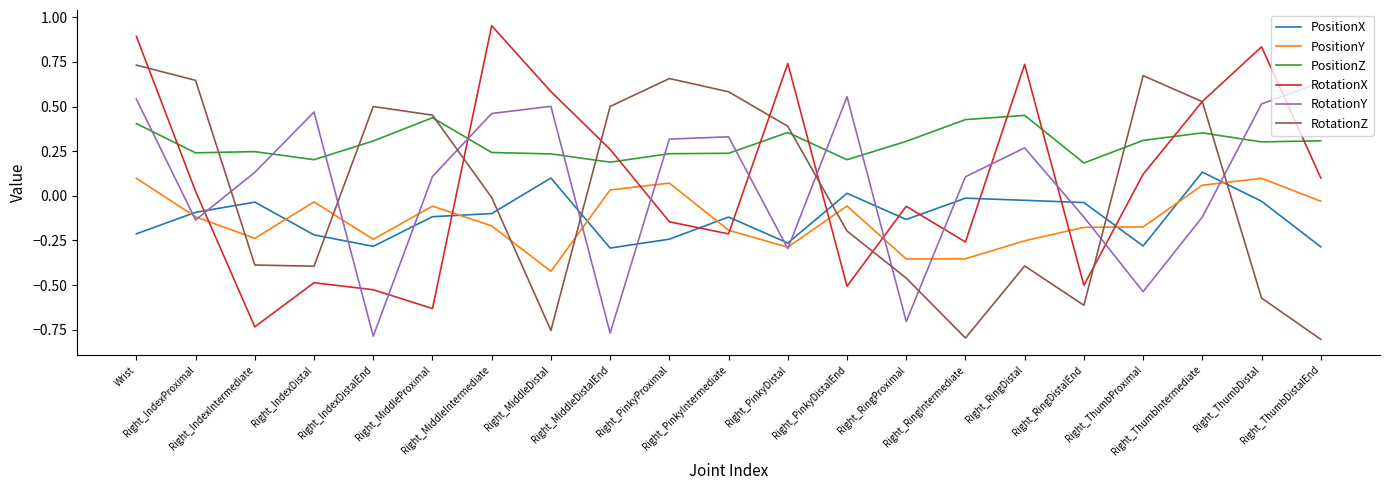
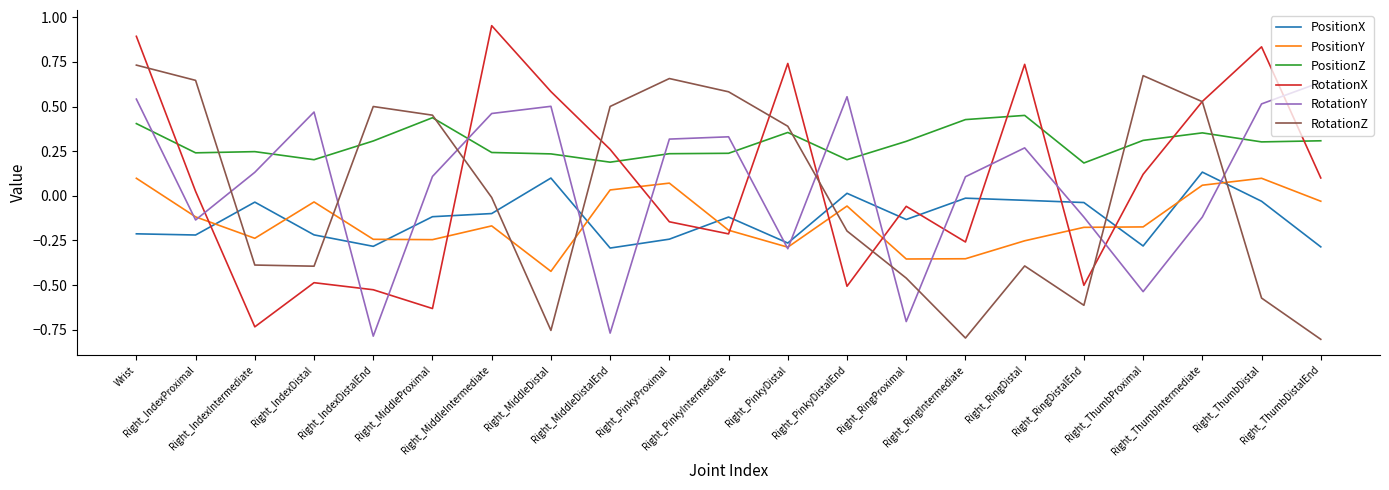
  {
    "PositionX": {
      "Wrist": -0.21,
-     "Right_IndexProximal": -0.09,
+     "Right_IndexProximal": -0.22,
      "Right_IndexIntermediate": -0.04,
      "Right_IndexDistal": -0.22,
      "Right_IndexDistalEnd": -0.28,
      "Right_MiddleProximal": -0.12,
      "Right_MiddleIntermediate": -0.10,
      "Right_MiddleDistal": 0.10,
      "Right_MiddleDistalEnd": -0.29,
      "Right_PinkyProximal": -0.24,
      "Right_PinkyIntermediate": -0.12,
      "Right_PinkyDistal": -0.26,
      "Right_PinkyDistalEnd": 0.01,
      "Right_RingProximal": -0.13,
      "Right_RingIntermediate": -0.01,
      "Right_RingDistal": -0.03,
      "Right_RingDistalEnd": -0.04,
      "Right_ThumbProximal": -0.28,
      "Right_ThumbIntermediate": 0.13,
      "Right_ThumbDistal": -0.03,
      "Right_ThumbDistalEnd": -0.29
    },
    "PositionY": {
      "Wrist": 0.10,
      "Right_IndexProximal": -0.12,
      "Right_IndexIntermediate": -0.24,
      "Right_IndexDistal": -0.03,
      "Right_IndexDistalEnd": -0.24,
-     "Right_MiddleProximal": -0.06,
+     "Right_MiddleProximal": -0.25,
      "Right_MiddleIntermediate": -0.17,
      "Right_MiddleDistal": -0.42,
      "Right_MiddleDistalEnd": 0.03,
      "Right_PinkyProximal": 0.07,
      "Right_PinkyIntermediate": -0.19,
      "Right_PinkyDistalEnd": -0.06,
      "Right_RingProximal": -0.35,
      "Right_RingIntermediate": -0.35,
      "Right_RingDistal": -0.25,
      "Right_RingDistalEnd": -0.18,
      "Right_ThumbProximal": -0.17,
      "Right_ThumbIntermediate": 0.06,
      "Right_ThumbDistal": 0.10,
      "Right_ThumbDistalEnd": -0.03
    },
    "PositionZ": {
      "Wrist": 0.40,
      "Right_IndexProximal": 0.24,
      "Right_IndexIntermediate": 0.25,
      "Right_IndexDistal": 0.20,
      "Right_IndexDistalEnd": 0.31,
      "Right_MiddleIntermediate": 0.24,
      "Right_MiddleDistal": 0.23,
      "Right_MiddleDistalEnd": 0.19,
      "Right_PinkyProximal": 0.24,
      "Right_PinkyIntermediate": 0.24,
      "Right_PinkyDistal": 0.36,
      "Right_PinkyDistalEnd": 0.20,
      "Right_RingProximal": 0.31,
      "Right_RingIntermediate": 0.43,
      "Right_RingDistal": 0.45,
      "Right_RingDistalEnd": 0.18,
      "Right_ThumbProximal": 0.31,
      "Right_ThumbIntermediate": 0.35,
      "Right_ThumbDistal": 0.30,
      "Right_ThumbDistalEnd": 0.31
    },
    "RotationX": {
      "Wrist": 0.89,
      "Right_IndexProximal": 0.02,
      "Right_IndexIntermediate": -0.73,
      "Right_IndexDistal": -0.49,
      "Right_IndexDistalEnd": -0.53,
      "Right_MiddleProximal": -0.63,
      "Right_MiddleIntermediate": 0.95,
      "Right_MiddleDistal": 0.58,
      "Right_MiddleDistalEnd": 0.26,
      "Right_PinkyProximal": -0.15,
      "Right_PinkyIntermediate": -0.21,
      "Right_PinkyDistal": 0.74,
      "Right_PinkyDistalEnd": -0.51,
      "Right_RingProximal": -0.06,
      "Right_RingIntermediate": -0.26,
      "Right_RingDistal": 0.74,
      "Right_RingDistalEnd": -0.50,
      "Right_ThumbProximal": 0.12,
      "Right_ThumbDistal": 0.83,
      "Right_ThumbDistalEnd": 0.10
    },
    "RotationY": {
      "Wrist": 0.54,
      "Right_IndexProximal": -0.14,
      "Right_IndexIntermediate": 0.13,
      "Right_IndexDistal": 0.47,
      "Right_IndexDistalEnd": -0.79,
      "Right_MiddleProximal": 0.11,
      "Right_MiddleIntermediate": 0.46,
      "Right_MiddleDistal": 0.50,
      "Right_MiddleDistalEnd": -0.77,
      "Right_PinkyProximal": 0.32,
      "Right_PinkyIntermediate": 0.33,
      "Right_PinkyDistalEnd": 0.56,
      "Right_RingProximal": -0.70,
      "Right_RingIntermediate": 0.11,
      "Right_RingDistal": 0.27,
      "Right_RingDistalEnd": -0.12,
      "Right_ThumbProximal": -0.54,
      "Right_ThumbIntermediate": -0.12,
      "Right_ThumbDistal": 0.52
    },
    "RotationZ": {
      "Wrist": 0.73,
      "Right_IndexProximal": 0.65,
      "Right_IndexIntermediate": -0.39,
      "Right_IndexDistal": -0.39,
      "Right_IndexDistalEnd": 0.50,
      "Right_MiddleIntermediate": -0.01,
      "Right_MiddleDistal": -0.75,
      "Right_MiddleDistalEnd": 0.50,
      "Right_PinkyProximal": 0.66,
      "Right_PinkyIntermediate": 0.58,
      "Right_PinkyDistal": 0.39,
      "Right_PinkyDistalEnd": -0.20,
      "Right_RingProximal": -0.46,
      "Right_RingIntermediate": -0.80,
      "Right_RingDistal": -0.39,
      "Right_RingDistalEnd": -0.61,
      "Right_ThumbProximal": 0.67,
      "Right_ThumbDistal": -0.57,
      "Right_ThumbDistalEnd": -0.80
    }
  }
